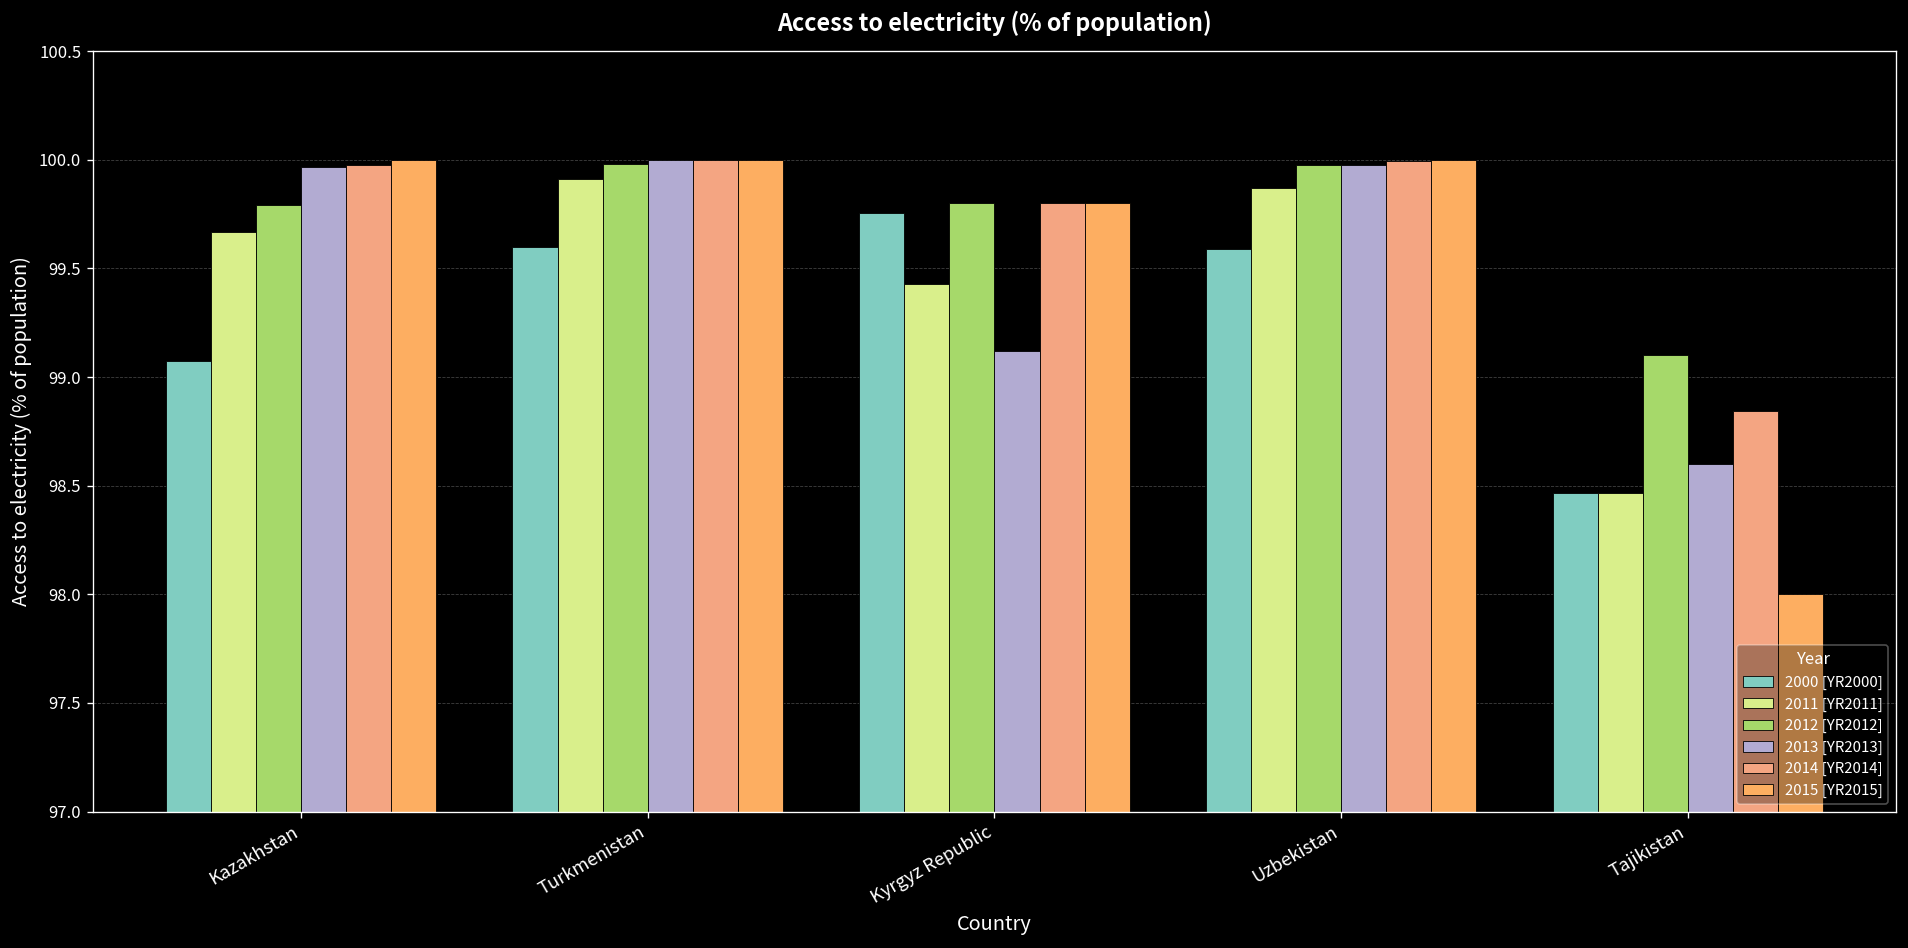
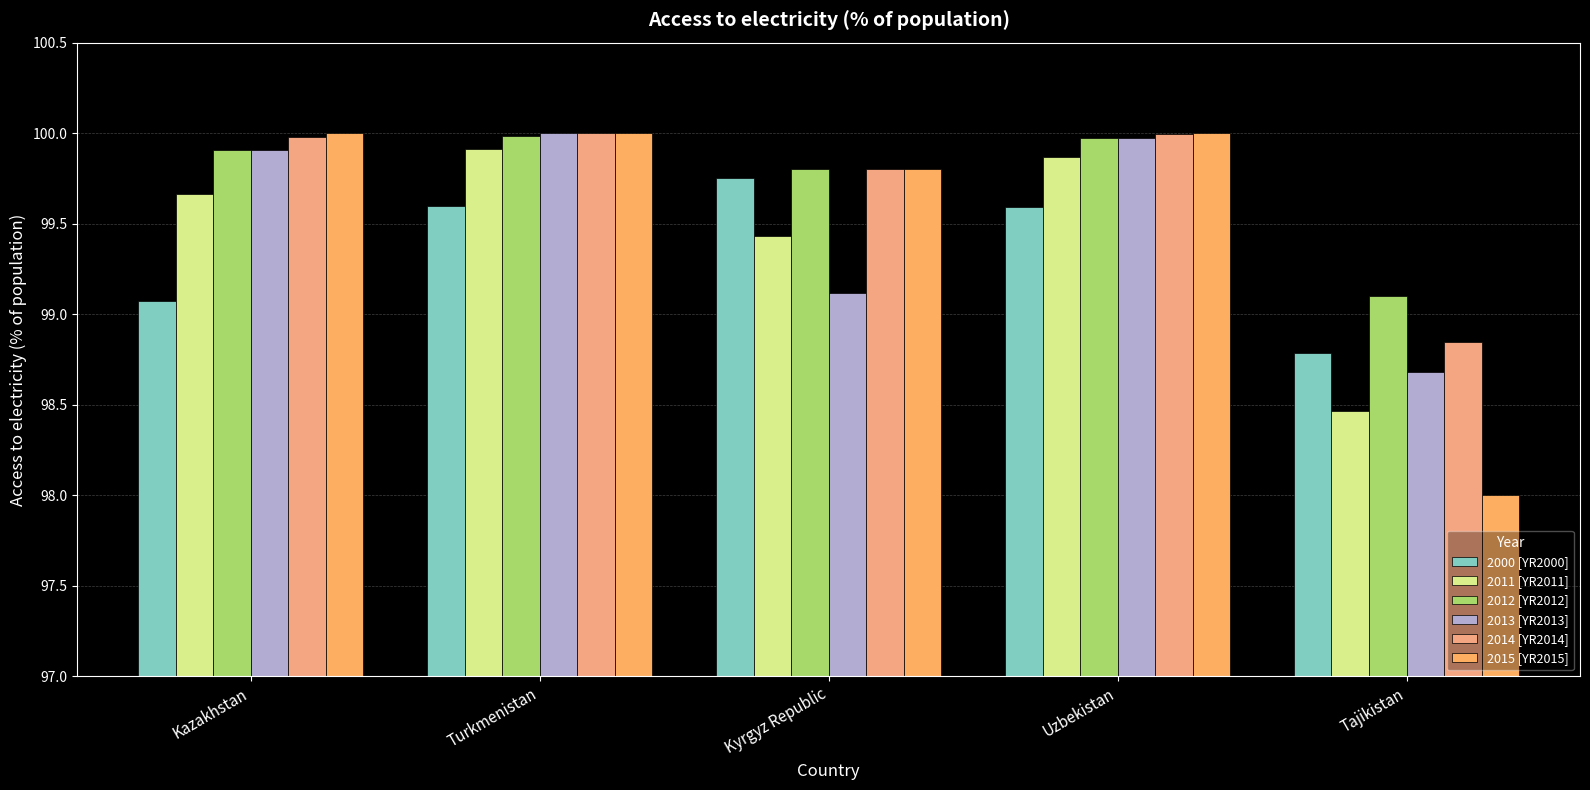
  {
    "2000 [YR2000]": {
      "Kazakhstan": 99.08,
      "Turkmenistan": 99.60,
      "Kyrgyz Republic": 99.75,
      "Uzbekistan": 99.59,
-     "Tajikistan": 98.47
+     "Tajikistan": 98.78
    },
    "2011 [YR2011]": {
      "Kazakhstan": 99.67,
      "Turkmenistan": 99.91,
      "Kyrgyz Republic": 99.43,
      "Uzbekistan": 99.87,
      "Tajikistan": 98.46
    },
    "2012 [YR2012]": {
-     "Kazakhstan": 99.79,
+     "Kazakhstan": 99.91,
      "Turkmenistan": 99.98,
      "Kyrgyz Republic": 99.80,
      "Uzbekistan": 99.98,
      "Tajikistan": 99.10
    },
    "2013 [YR2013]": {
-     "Kazakhstan": 99.96,
+     "Kazakhstan": 99.90,
      "Turkmenistan": 100.00,
      "Kyrgyz Republic": 99.12,
      "Uzbekistan": 99.97,
-     "Tajikistan": 98.60
+     "Tajikistan": 98.68
    }
  }
